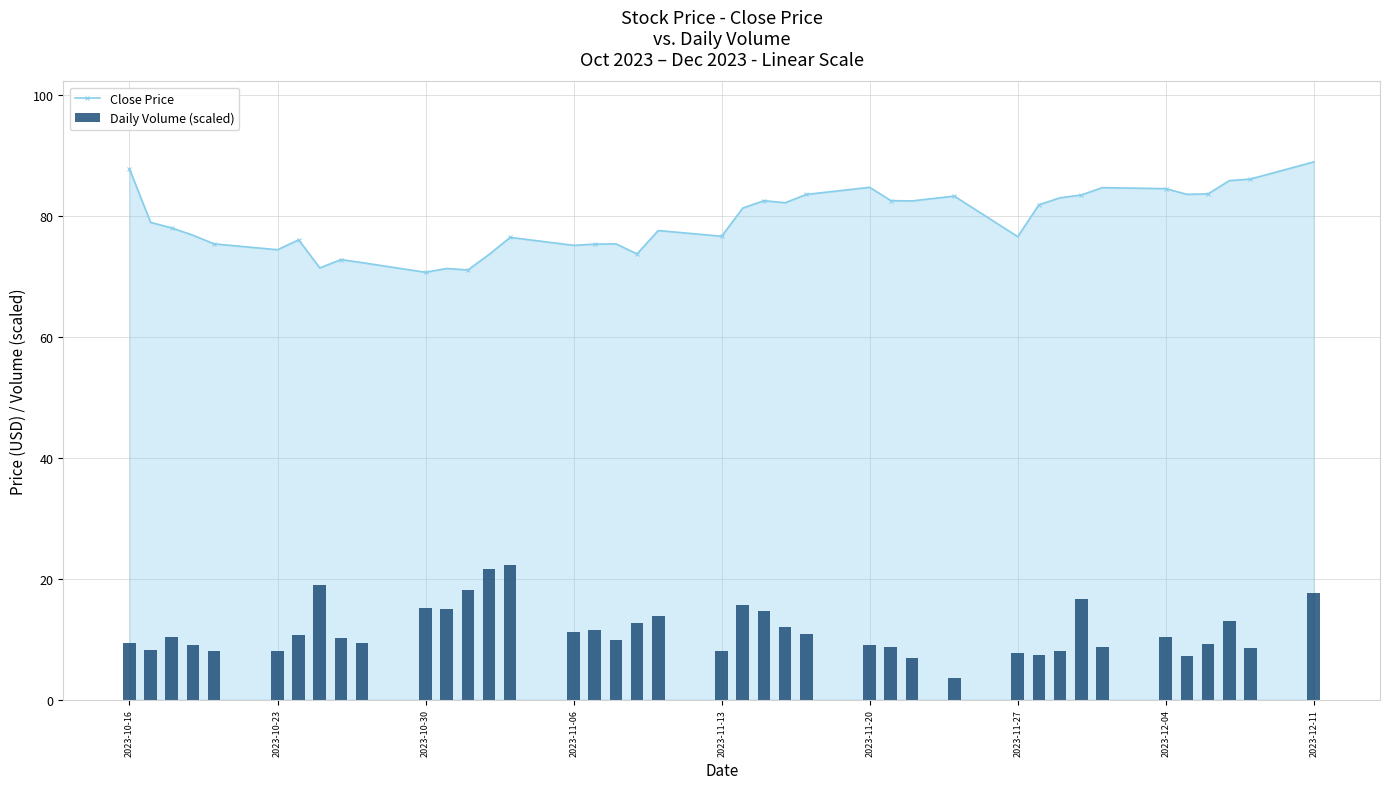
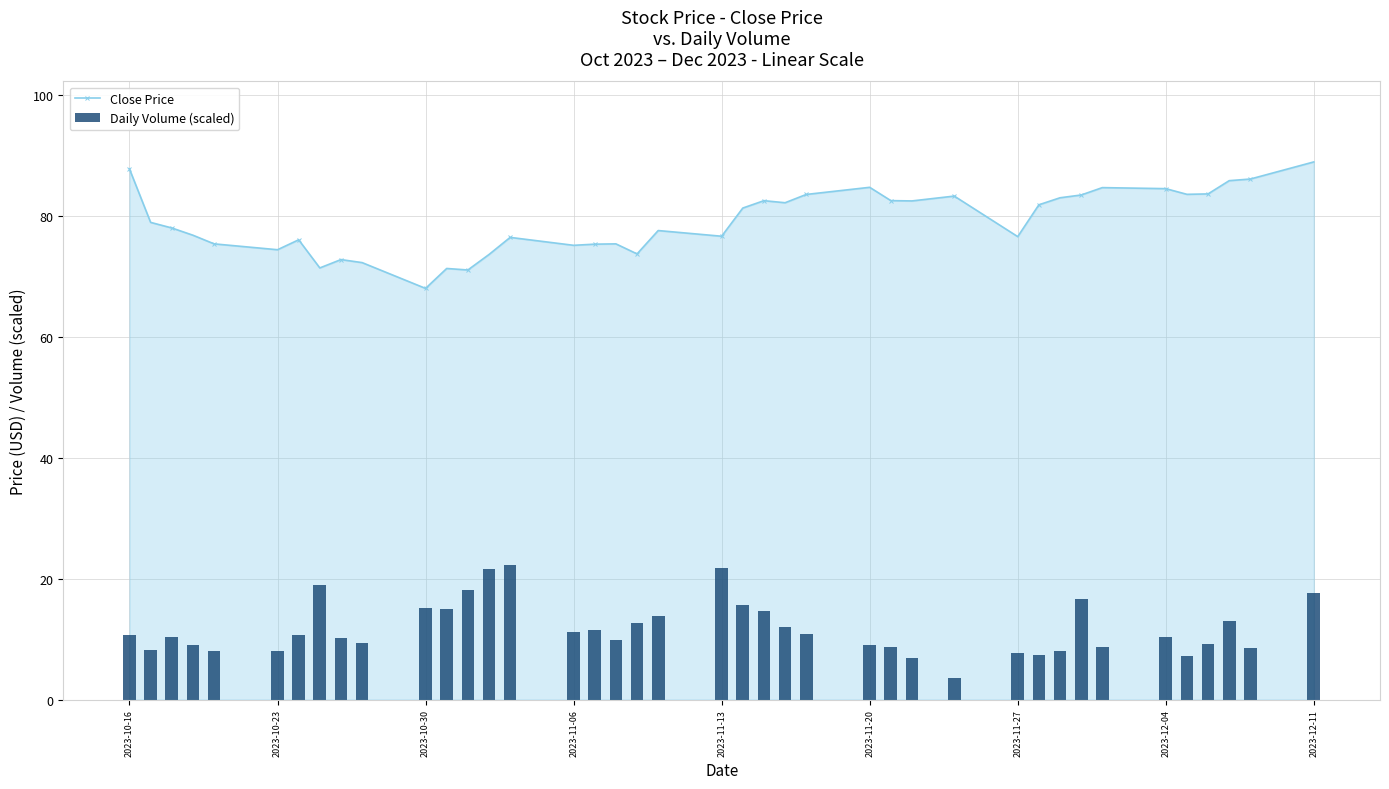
  {
    "Daily Volume (scaled)": {
-     "2023-10-16": 9,
+     "2023-10-16": 11,
      "2023-10-23": 8,
      "2023-10-30": 15,
      "2023-11-06": 11,
-     "2023-11-13": 8,
+     "2023-11-13": 22,
      "2023-11-20": 9,
      "2023-11-27": 8,
      "2023-12-04": 10,
      "2023-12-11": 18
    },
    "Close Price": {
      "2023-10-16": 88,
      "2023-10-23": 74,
-     "2023-10-30": 71,
+     "2023-10-30": 68,
      "2023-11-06": 75,
      "2023-11-13": 77,
      "2023-11-20": 85,
      "2023-11-27": 77,
      "2023-12-04": 84,
      "2023-12-11": 89
    }
  }
